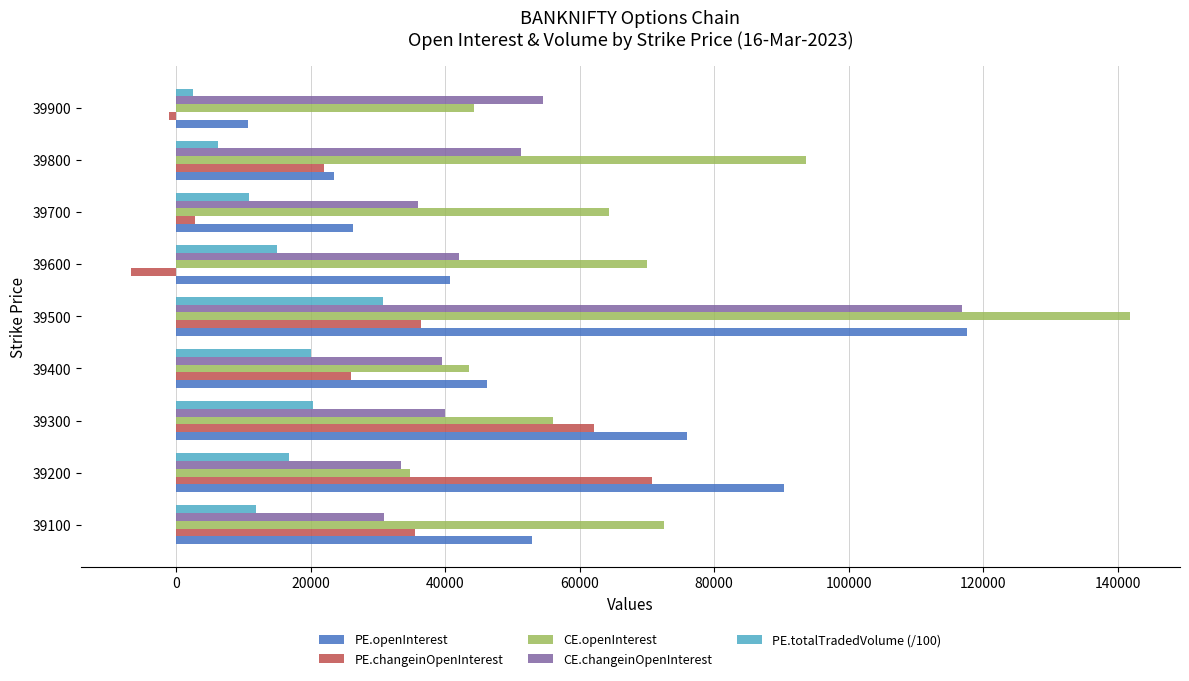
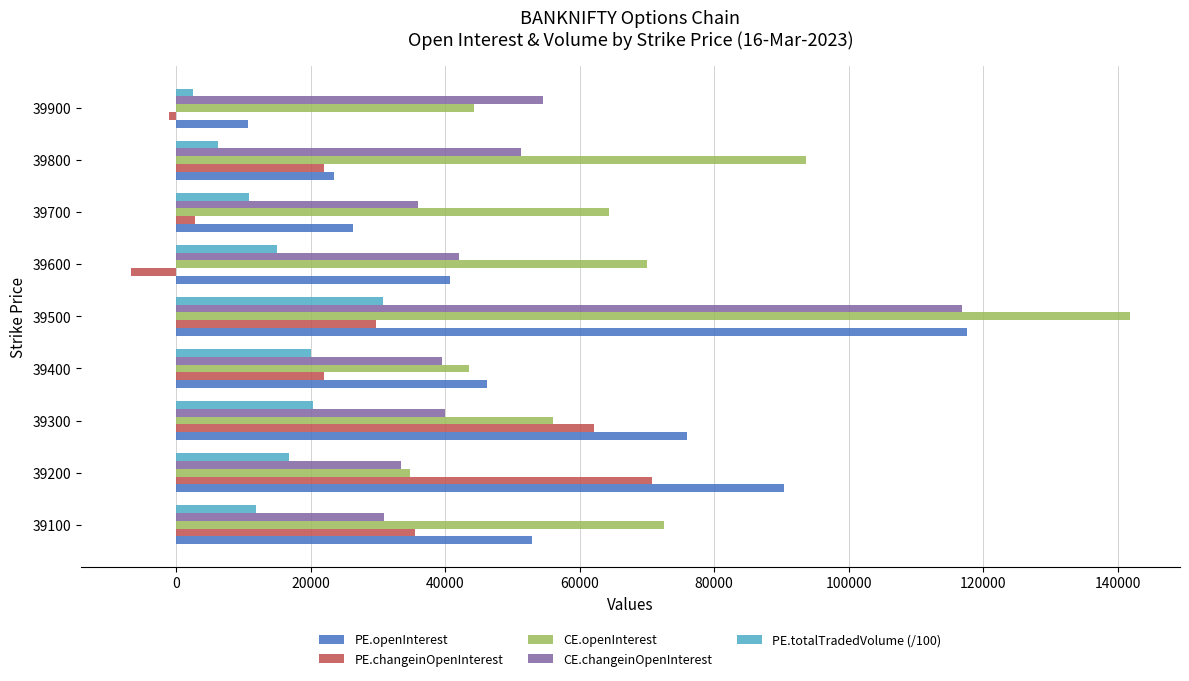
  {
    "PE.changeinOpenInterest": {
      "39900": -1000,
      "39800": 22000,
      "39700": 3000,
      "39600": -7000,
-     "39500": 36000,
-     "39400": 26000,
+     "39500": 30000,
+     "39400": 22000,
      "39300": 62000,
      "39200": 71000,
      "39100": 35000
    },
    "CE.openInterest": {
      "39900": 44000,
      "39800": 94000,
      "39700": 64000,
      "39600": 70000,
      "39500": 142000,
      "39400": 44000,
      "39300": 56000,
      "39200": 35000,
      "39100": 72000
    },
    "CE.changeinOpenInterest": {
      "39900": 55000,
      "39800": 51000,
      "39700": 36000,
      "39600": 42000,
      "39500": 117000,
      "39400": 39000,
      "39300": 40000,
      "39200": 33000,
      "39100": 31000
    }
  }
